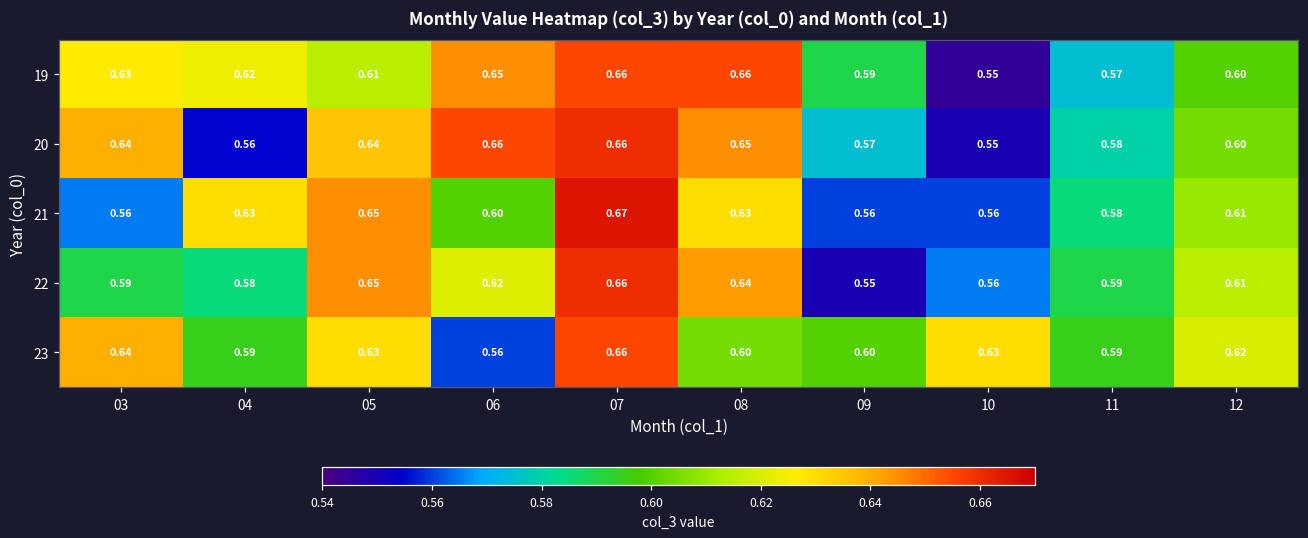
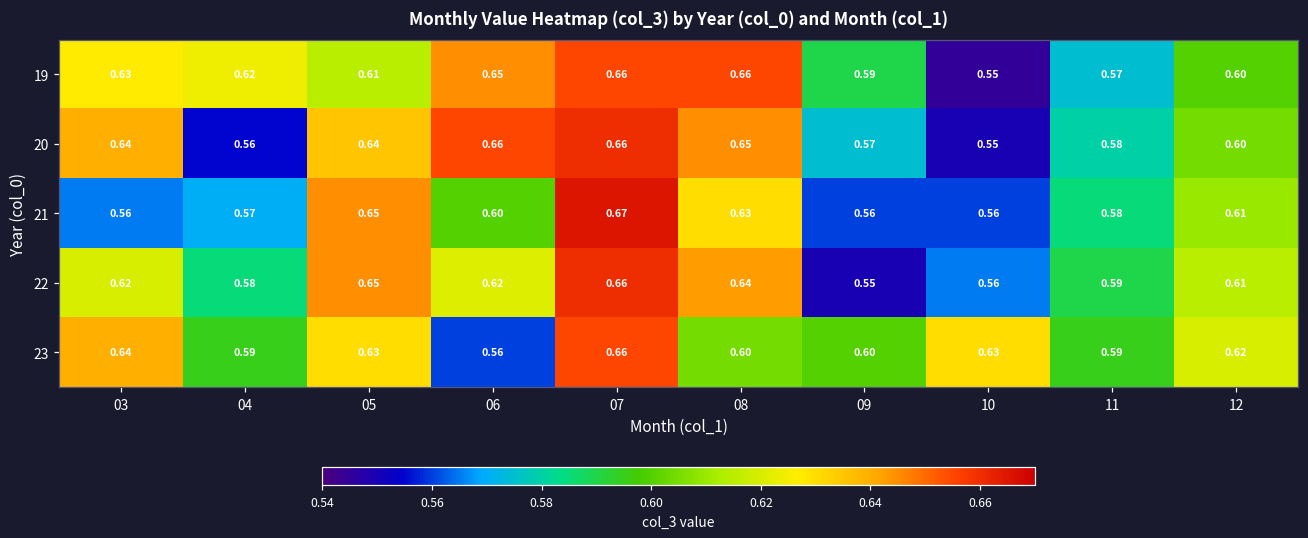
  {
    "19": {
      "03": 0.63,
      "04": 0.62,
      "05": 0.61,
      "06": 0.65,
      "07": 0.66,
      "08": 0.66,
      "09": 0.59,
      "10": 0.55,
      "11": 0.57,
      "12": 0.60
    },
    "20": {
      "03": 0.64,
      "04": 0.56,
      "05": 0.64,
      "06": 0.66,
      "07": 0.66,
      "08": 0.65,
      "09": 0.57,
      "10": 0.55,
      "11": 0.58,
      "12": 0.60
    },
    "21": {
      "03": 0.56,
-     "04": 0.63,
+     "04": 0.57,
      "05": 0.65,
      "06": 0.60,
      "07": 0.67,
      "08": 0.63,
      "09": 0.56,
      "10": 0.56,
      "11": 0.58,
      "12": 0.61
    },
    "22": {
-     "03": 0.59,
+     "03": 0.62,
      "04": 0.58,
      "05": 0.65,
      "06": 0.62,
      "07": 0.66,
      "08": 0.64,
      "09": 0.55,
      "10": 0.56,
      "11": 0.59,
      "12": 0.61
    },
    "23": {
      "03": 0.64,
      "04": 0.59,
      "05": 0.63,
      "06": 0.56,
      "07": 0.66,
      "08": 0.60,
      "09": 0.60,
      "10": 0.63,
      "11": 0.59,
      "12": 0.62
    }
  }
